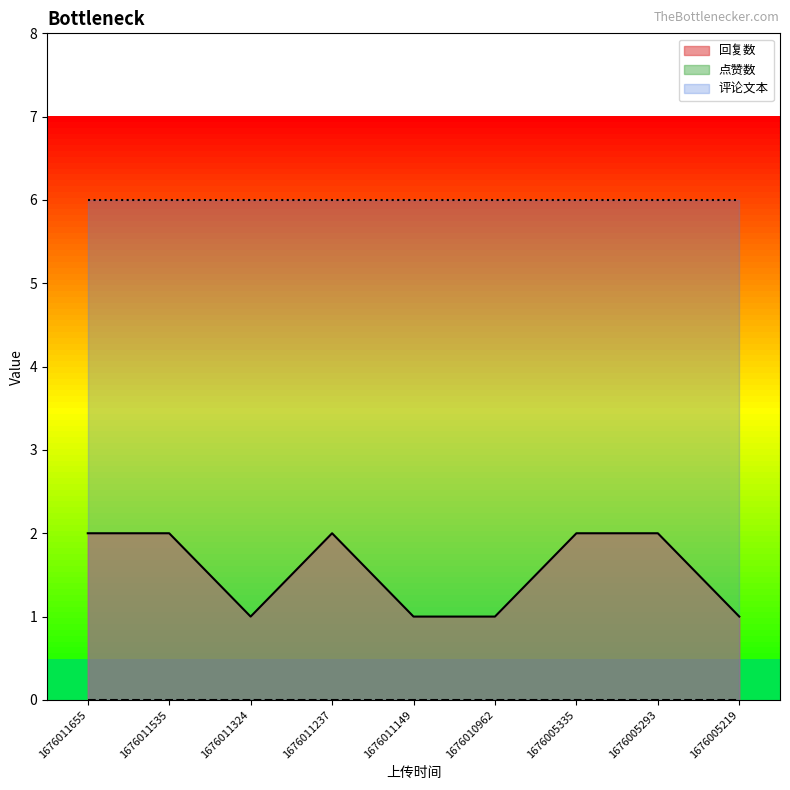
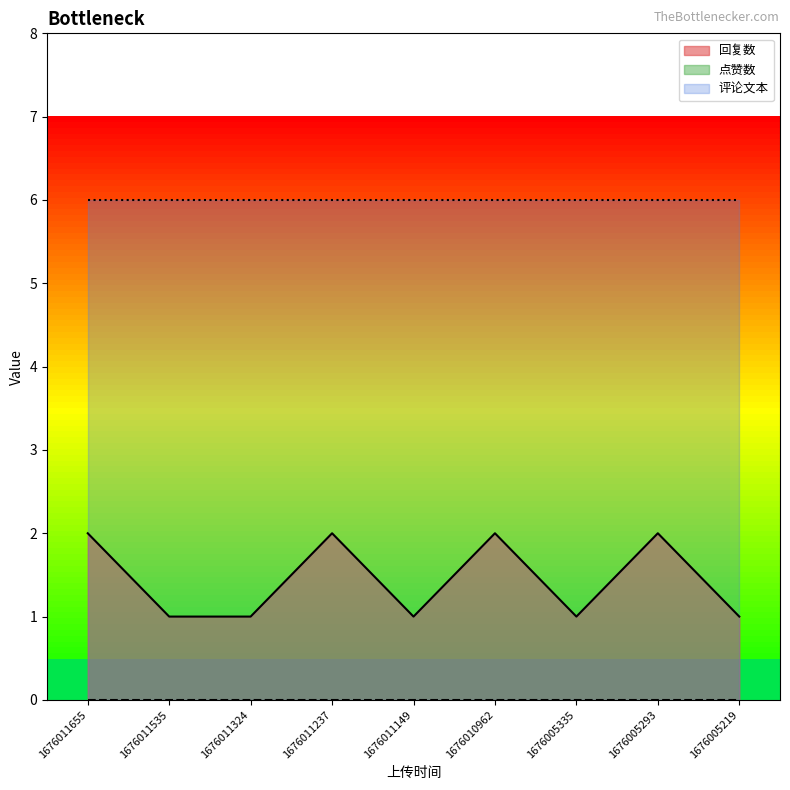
  {
    "回复数": {
      "1676011655": 2,
-     "1676011535": 2,
+     "1676011535": 1,
      "1676011324": 1,
      "1676011237": 2,
      "1676011149": 1,
-     "1676010962": 1,
-     "1676005335": 2,
+     "1676010962": 2,
+     "1676005335": 1,
      "1676005293": 2,
      "1676005219": 1
    },
    "点赞数": {
      "1676011655": 0,
      "1676011535": 0,
      "1676011324": 0,
      "1676011237": 0,
      "1676011149": 0,
      "1676010962": 0,
      "1676005335": 0,
      "1676005293": 0,
      "1676005219": 0
    },
    "评论文本": {
      "1676011655": 6,
      "1676011535": 6,
      "1676011324": 6,
      "1676011237": 6,
      "1676011149": 6,
      "1676010962": 6,
      "1676005335": 6,
      "1676005293": 6,
      "1676005219": 6
    }
  }
